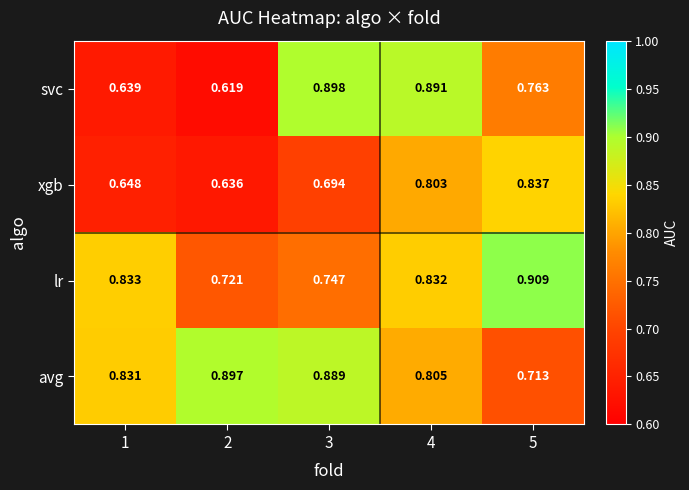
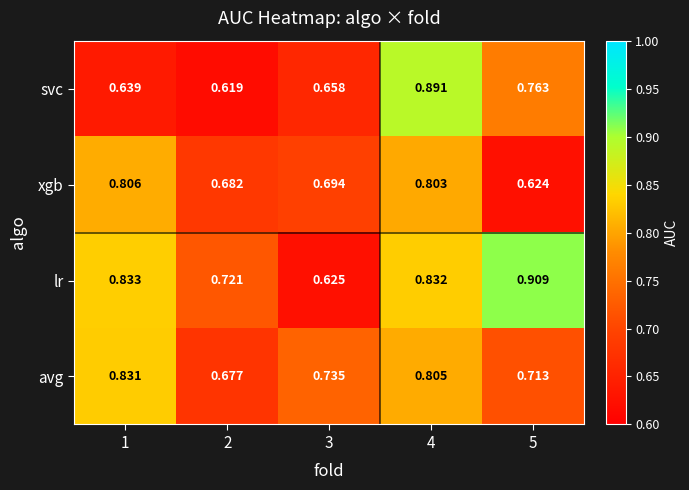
  {
    "svc": {
      "1": 0.639,
      "2": 0.619,
-     "3": 0.898,
+     "3": 0.658,
      "4": 0.891,
      "5": 0.763
    },
    "xgb": {
-     "1": 0.648,
-     "2": 0.636,
+     "1": 0.806,
+     "2": 0.682,
      "3": 0.694,
      "4": 0.803,
-     "5": 0.837
+     "5": 0.624
    },
    "lr": {
      "1": 0.833,
      "2": 0.721,
-     "3": 0.747,
+     "3": 0.625,
      "4": 0.832,
      "5": 0.909
    },
    "avg": {
      "1": 0.831,
-     "2": 0.897,
-     "3": 0.889,
+     "2": 0.677,
+     "3": 0.735,
      "4": 0.805,
      "5": 0.713
    }
  }
